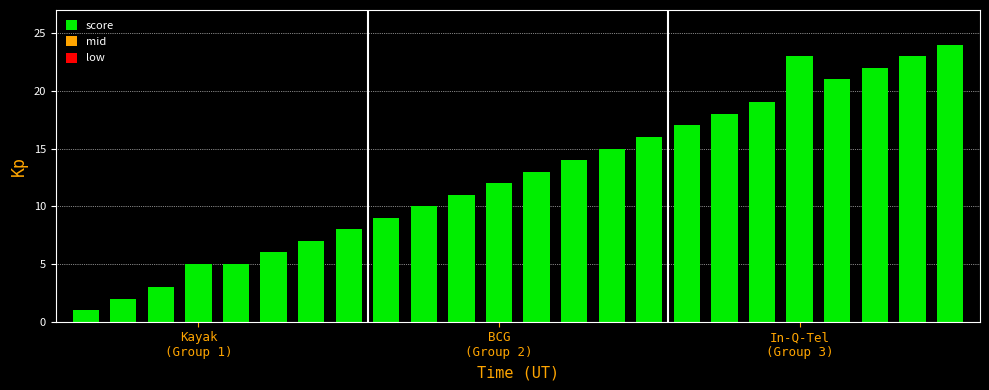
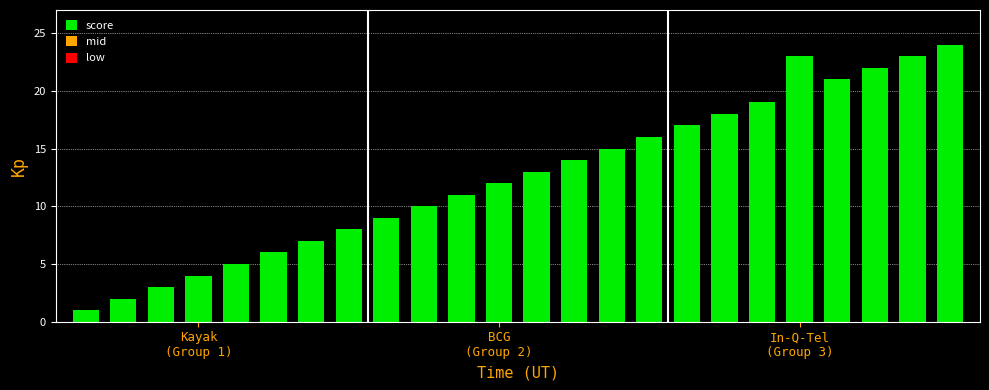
  {
-   "Kayak (Group 1)": 5,
+   "Kayak (Group 1)": 4,
    "BCG (Group 2)": 12,
    "In-Q-Tel (Group 3)": 23
  }
